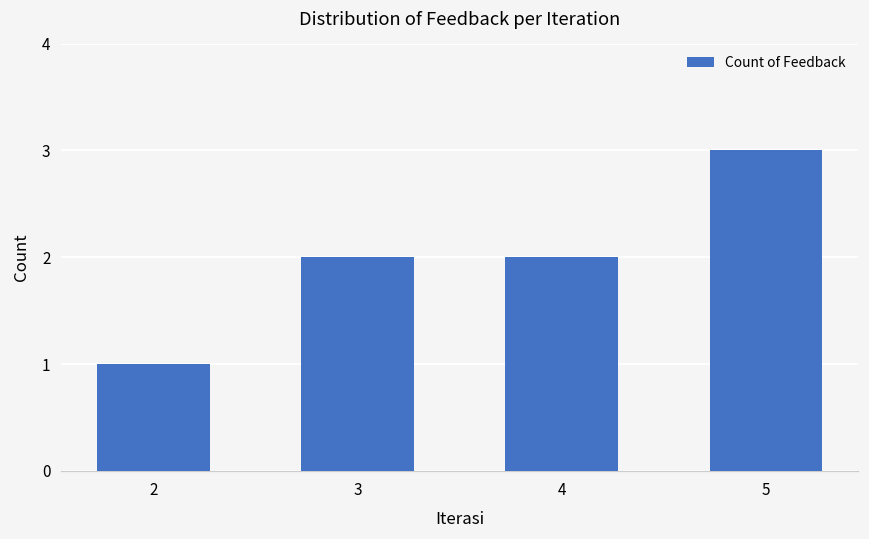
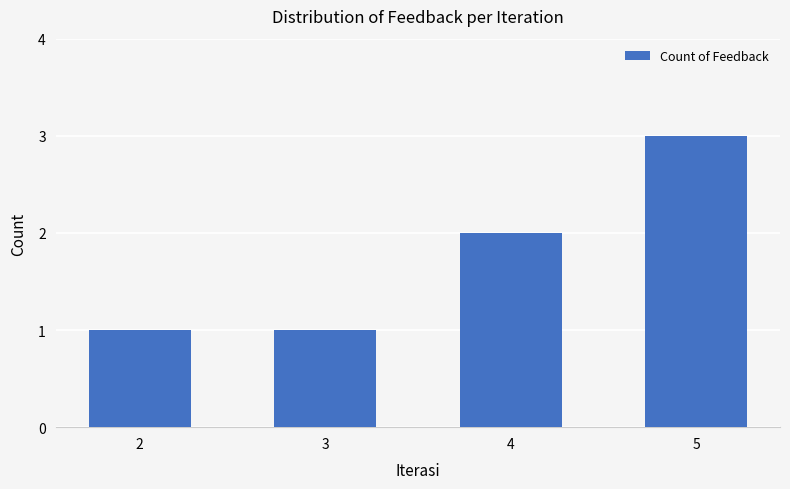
  {
    "2": 1,
-   "3": 2,
+   "3": 1,
    "4": 2,
    "5": 3
  }
